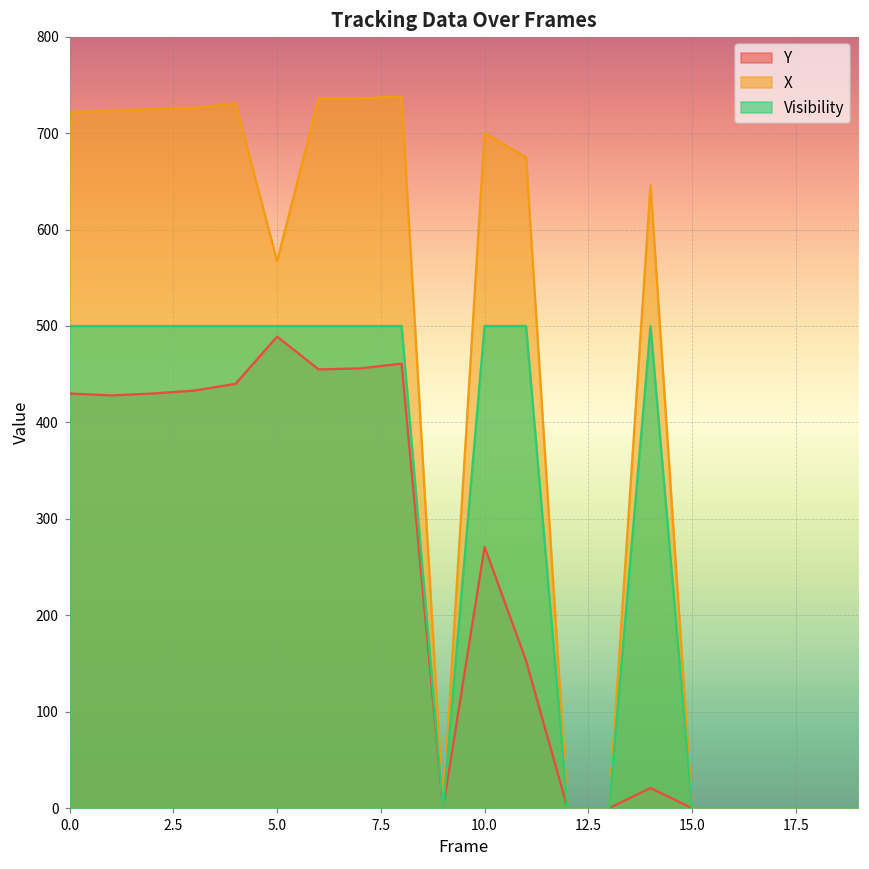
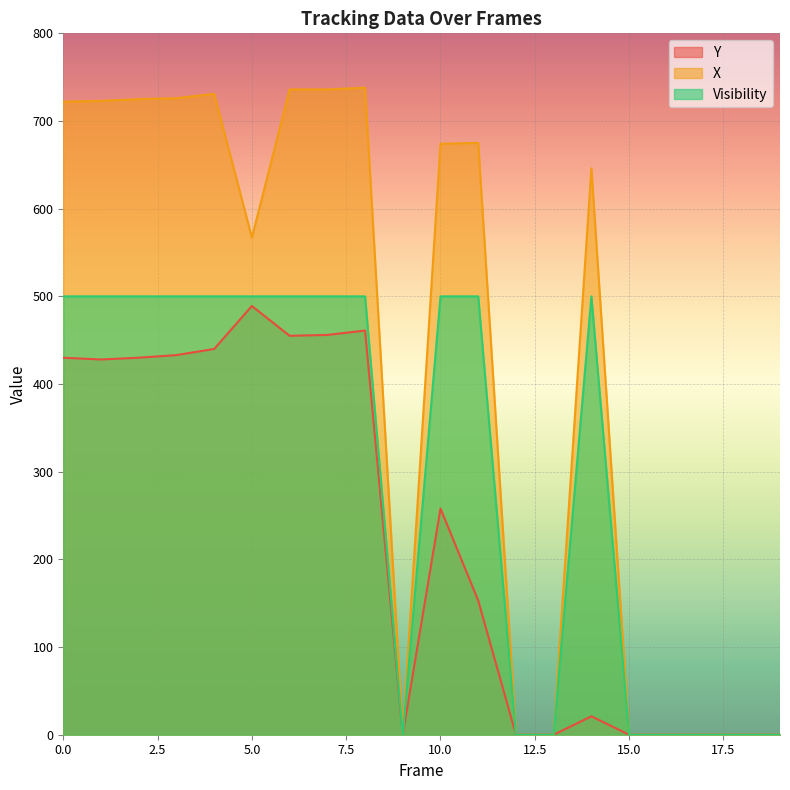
  {
    "Y": {
      "0.0": 430,
      "5.0": 490,
-     "10.0": 270
+     "10.0": 260
    },
    "X": {
      "0.0": 720,
      "5.0": 570,
-     "10.0": 700
+     "10.0": 670
    },
    "Visibility": {
      "0.0": 500,
      "5.0": 500,
      "10.0": 500
    }
  }
